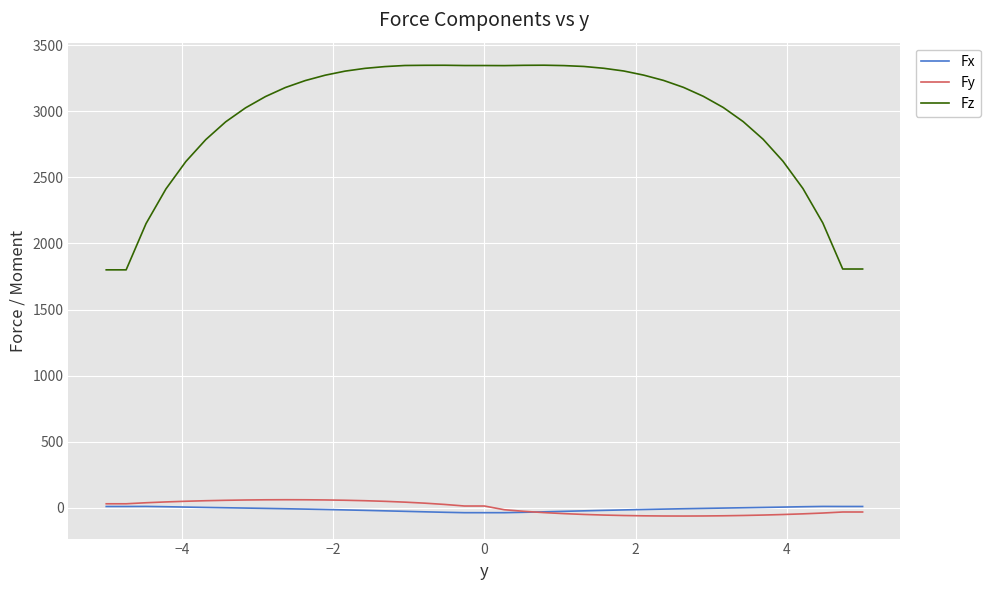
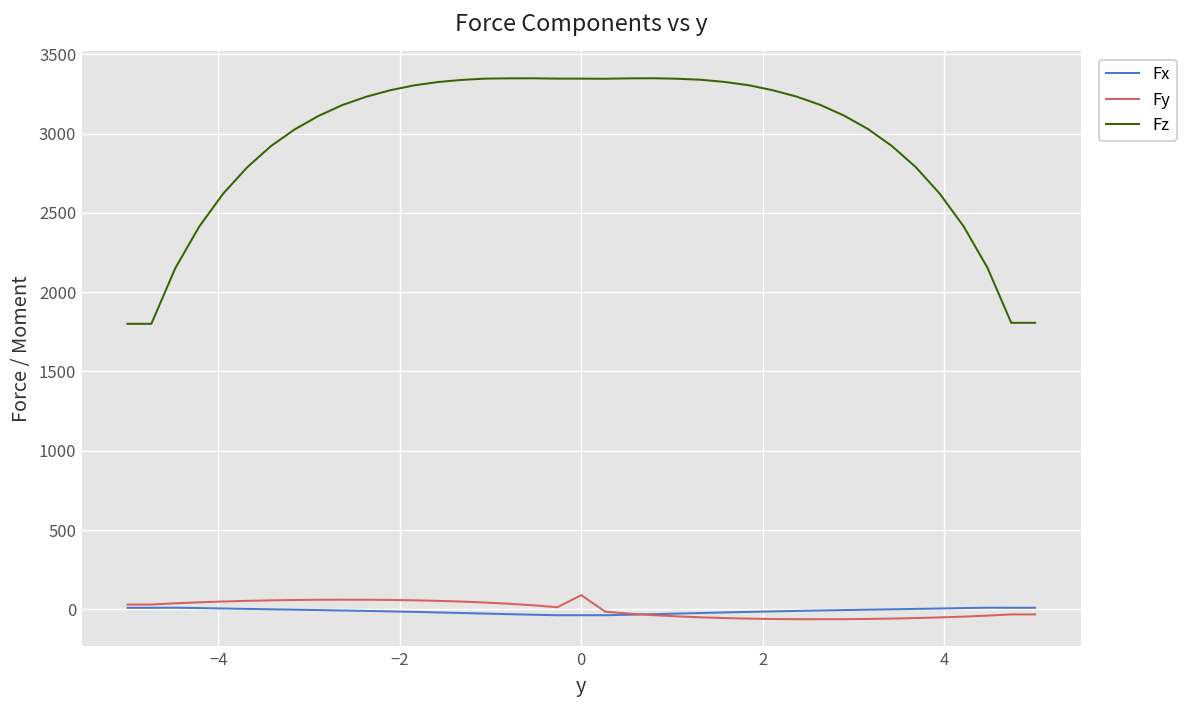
  {
    "Fx": {
      "0": -40
    },
    "Fy": {
-     "0": 10
+     "0": 90
    },
    "Fz": {
      "0": 3350
    }
  }
